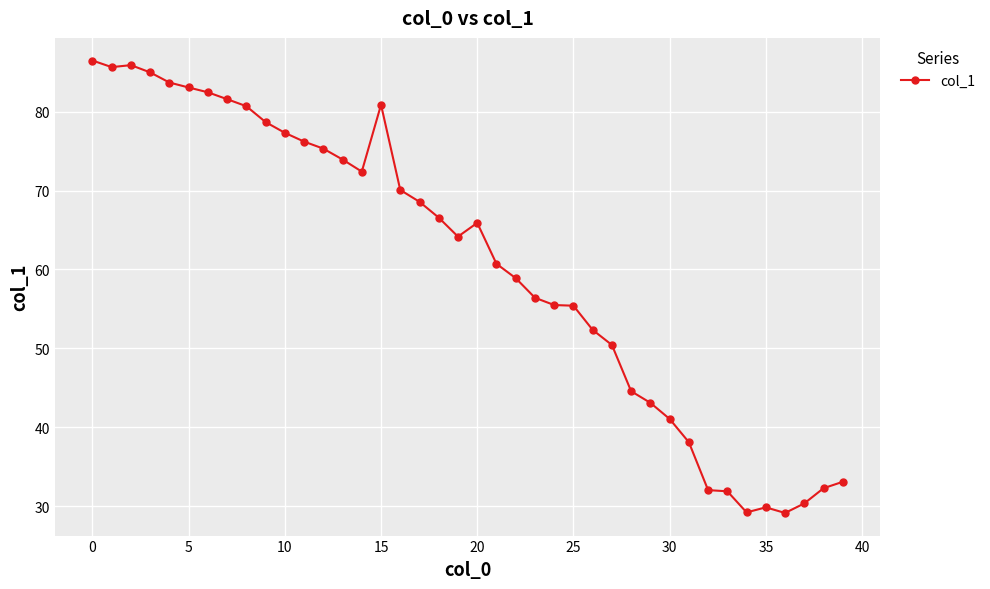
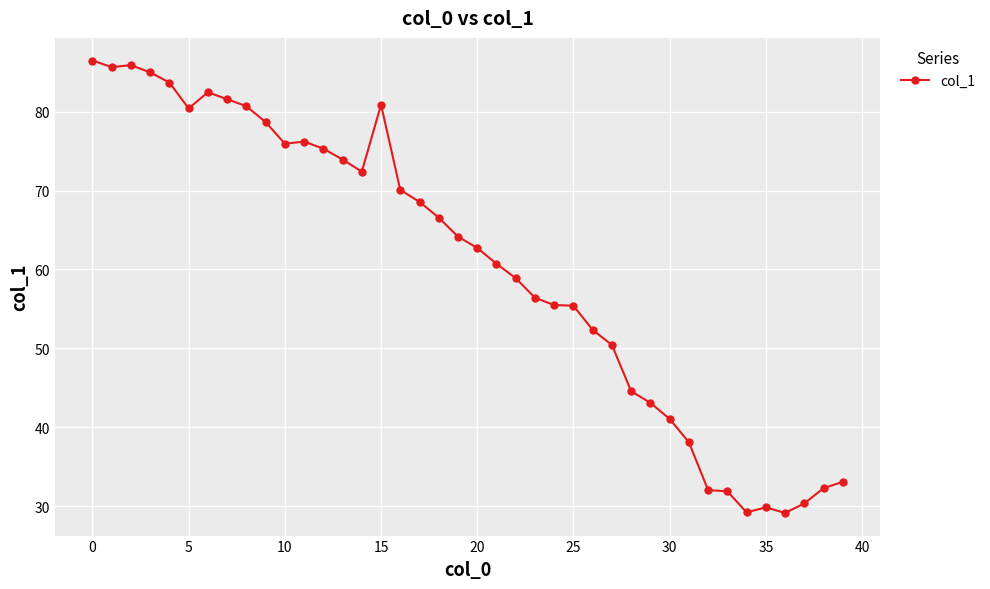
  {
    "0": 86,
-   "5": 83,
-   "10": 77,
+   "5": 80,
+   "10": 76,
    "15": 81,
-   "20": 66,
+   "20": 63,
    "25": 55,
    "30": 41,
    "35": 30
  }
